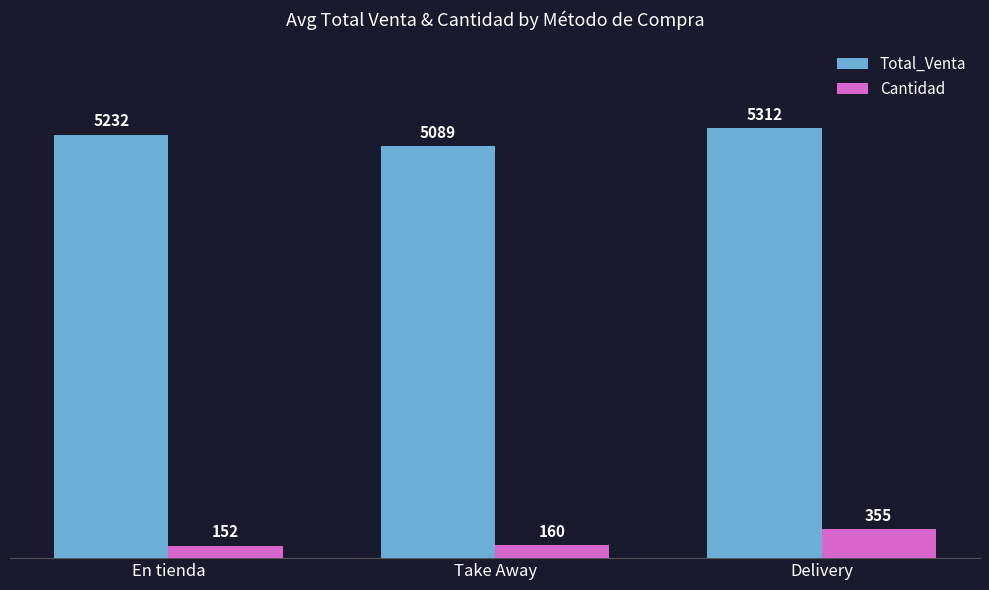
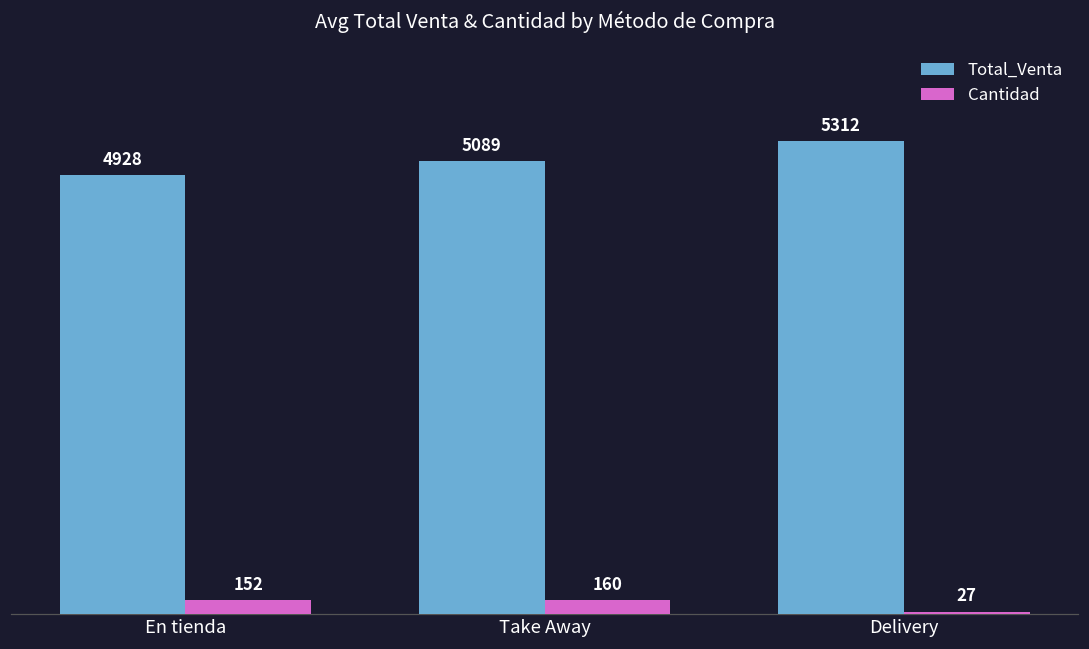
  {
    "Total_Venta": {
-     "En tienda": 5232,
+     "En tienda": 4928,
      "Take Away": 5089,
      "Delivery": 5312
    },
    "Cantidad": {
      "En tienda": 152,
      "Take Away": 160,
-     "Delivery": 355
+     "Delivery": 27
    }
  }
